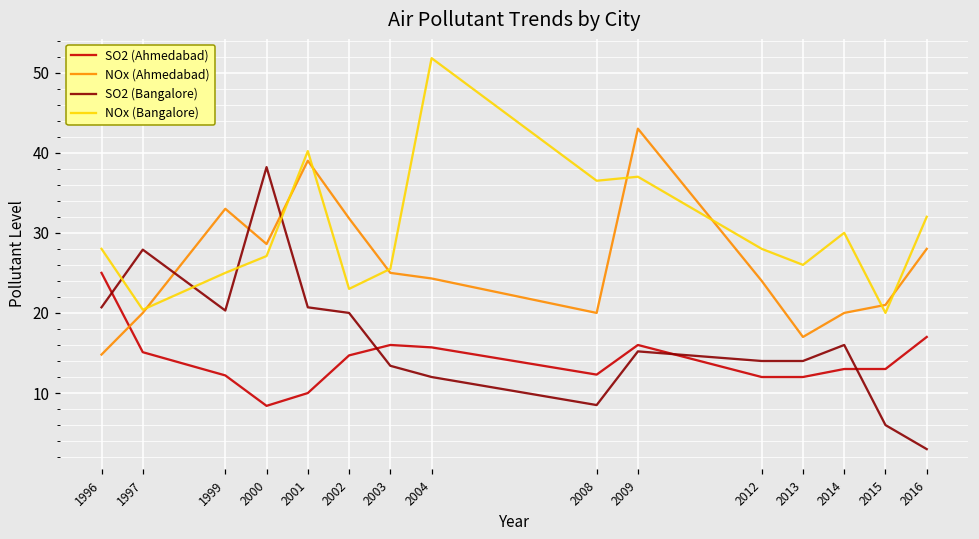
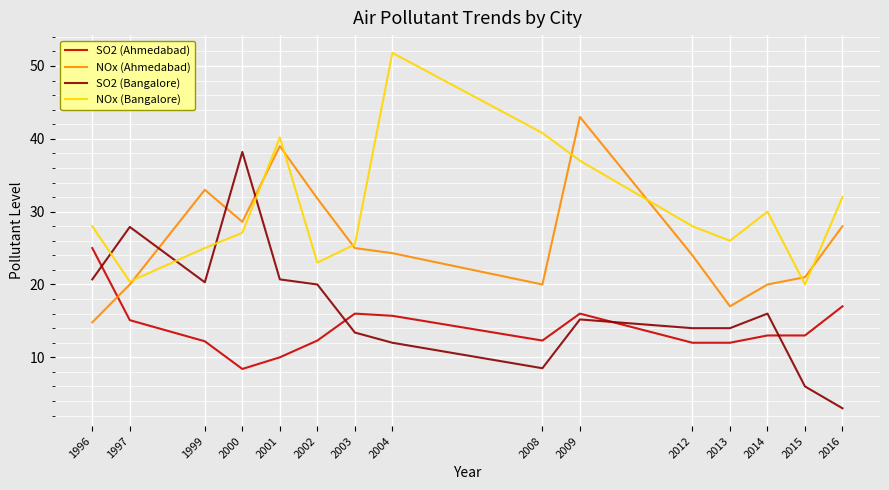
  {
    "SO2 (Ahmedabad)": {
      "1996": 25,
      "1997": 15,
      "1999": 12,
      "2000": 8,
      "2001": 10,
-     "2002": 15,
+     "2002": 12,
      "2003": 16,
      "2004": 16,
      "2008": 12,
      "2009": 16,
      "2012": 12,
      "2013": 12,
      "2014": 13,
      "2015": 13,
      "2016": 17
    },
    "NOx (Ahmedabad)": {
      "1996": 15,
      "1997": 20,
      "1999": 33,
      "2000": 29,
      "2001": 39,
      "2002": 32,
      "2003": 25,
      "2004": 24,
      "2008": 20,
      "2009": 43,
      "2012": 24,
      "2013": 17,
      "2014": 20,
      "2015": 21,
      "2016": 28
    },
    "SO2 (Bangalore)": {
      "1996": 21,
      "1997": 28,
      "1999": 20,
      "2000": 38,
      "2001": 21,
      "2002": 20,
      "2003": 13,
      "2004": 12,
      "2008": 9,
      "2009": 15,
      "2012": 14,
      "2013": 14,
      "2014": 16,
      "2015": 6,
      "2016": 3
    },
    "NOx (Bangalore)": {
      "1996": 28,
      "1997": 20,
      "1999": 25,
      "2000": 27,
      "2001": 40,
      "2002": 23,
      "2003": 26,
      "2004": 52,
-     "2008": 37,
+     "2008": 41,
      "2009": 37,
      "2012": 28,
      "2013": 26,
      "2014": 30,
      "2015": 20,
      "2016": 32
    }
  }
